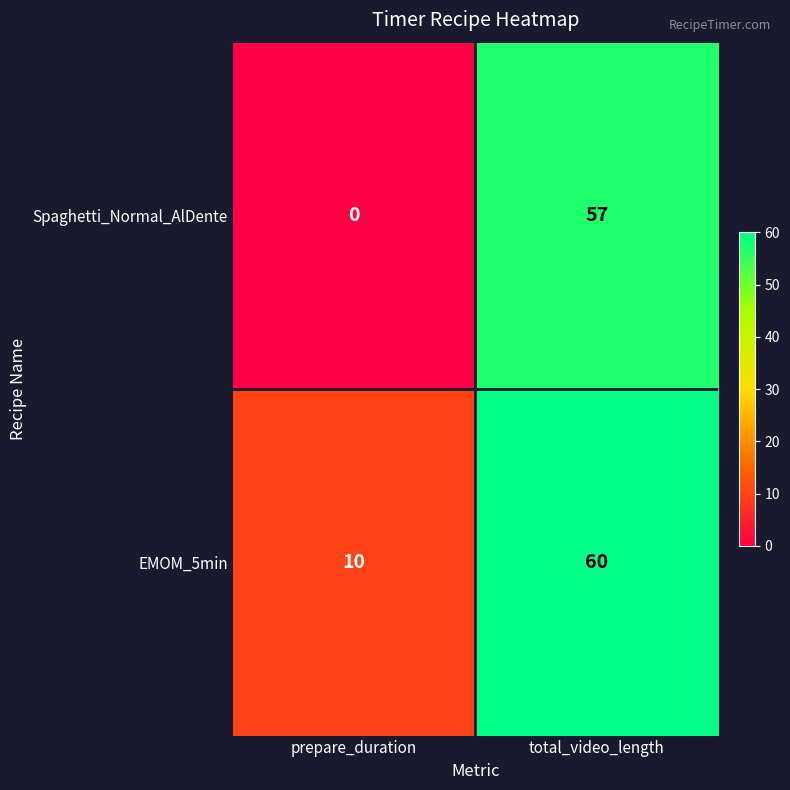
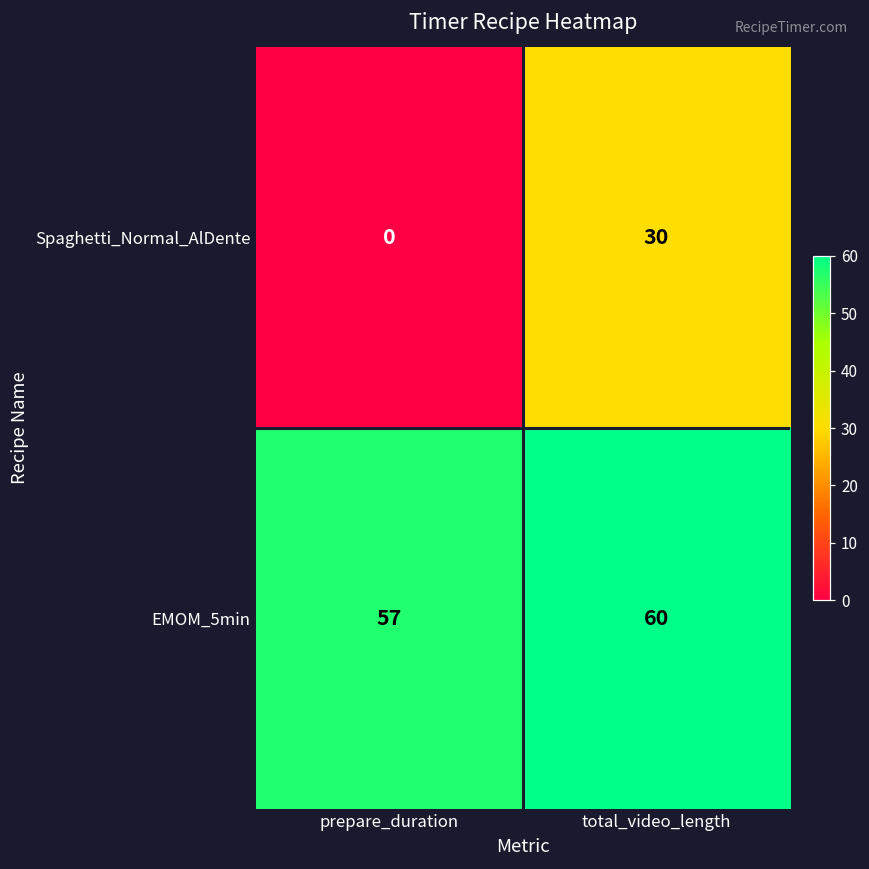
  {
    "Spaghetti_Normal_AlDente": {
      "prepare_duration": 0,
-     "total_video_length": 57
+     "total_video_length": 30
    },
    "EMOM_5min": {
-     "prepare_duration": 10,
+     "prepare_duration": 57,
      "total_video_length": 60
    }
  }
